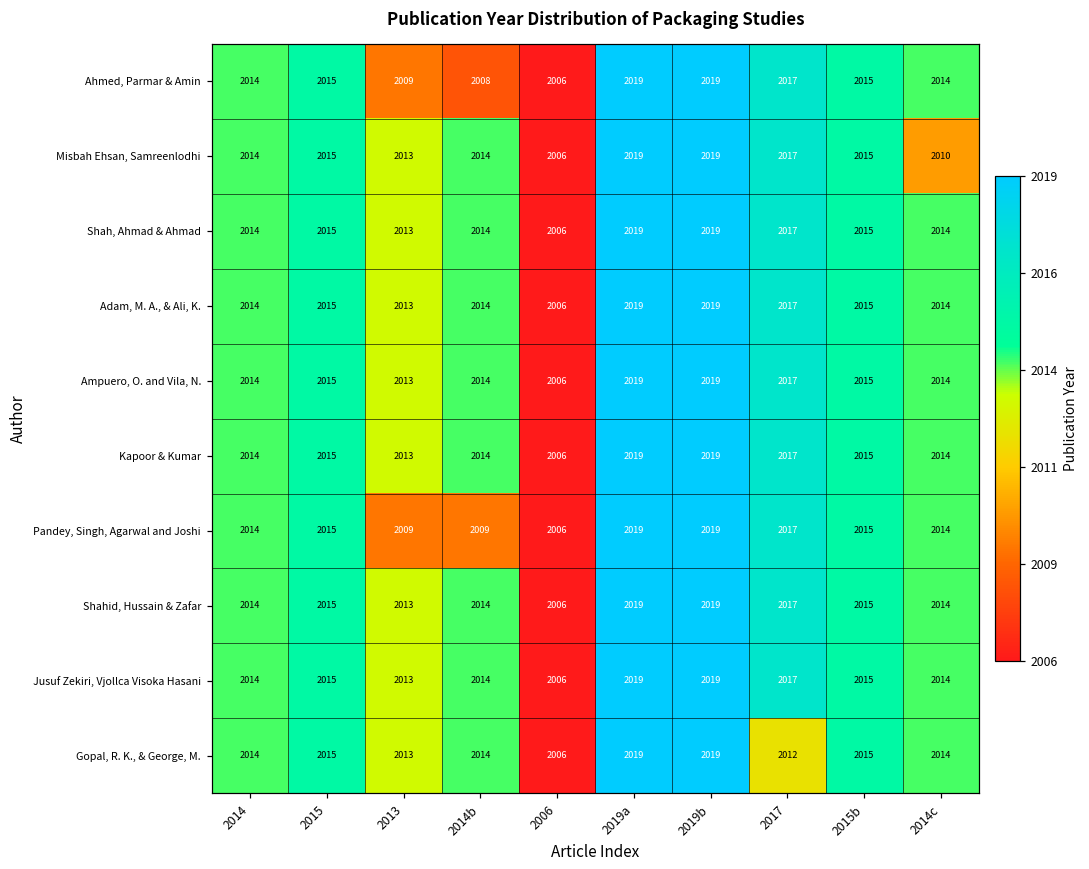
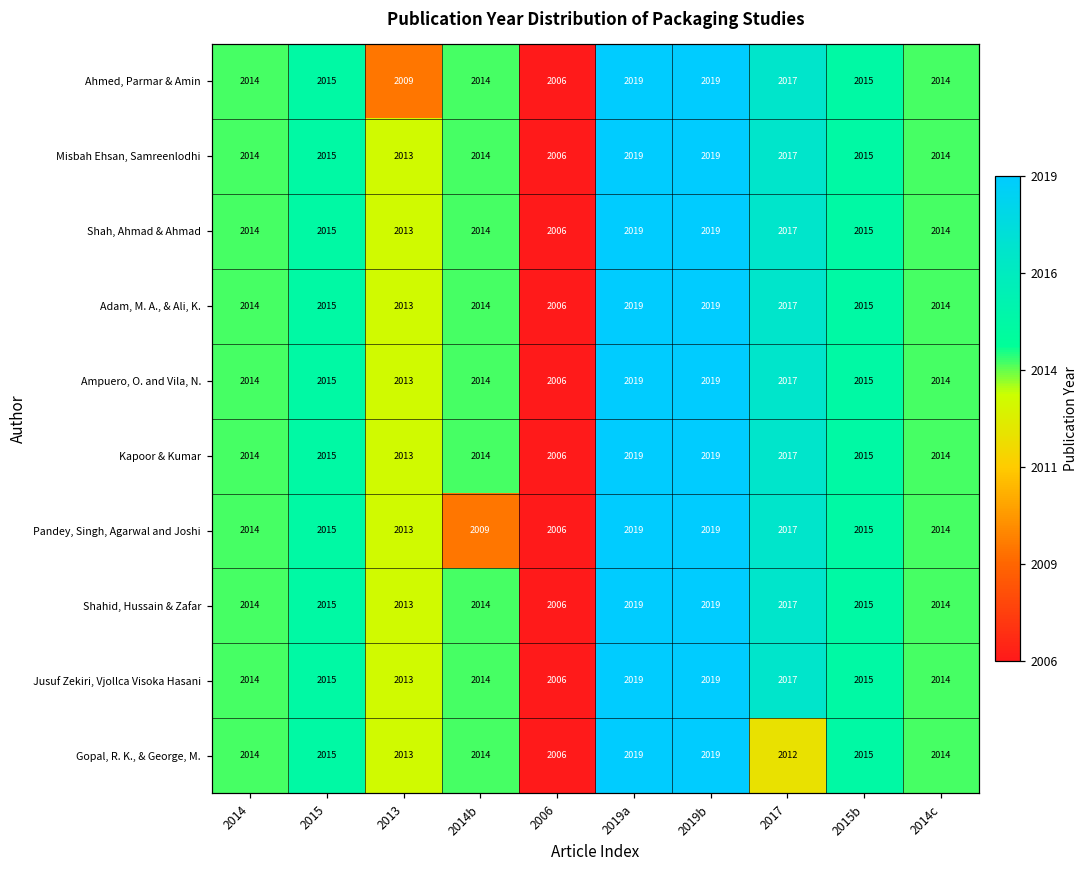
  {
    "Ahmed, Parmar & Amin": {
      "2014": 2014,
      "2015": 2015,
      "2013": 2009,
-     "2014b": 2008,
+     "2014b": 2014,
      "2006": 2006,
      "2019a": 2019,
      "2019b": 2019,
      "2017": 2017,
      "2015b": 2015,
      "2014c": 2014
    },
    "Misbah Ehsan, Samreenlodhi": {
      "2014": 2014,
      "2015": 2015,
      "2013": 2013,
      "2014b": 2014,
      "2006": 2006,
      "2019a": 2019,
      "2019b": 2019,
      "2017": 2017,
      "2015b": 2015,
-     "2014c": 2010
+     "2014c": 2014
    },
    "Shah, Ahmad & Ahmad": {
      "2014": 2014,
      "2015": 2015,
      "2013": 2013,
      "2014b": 2014,
      "2006": 2006,
      "2019a": 2019,
      "2019b": 2019,
      "2017": 2017,
      "2015b": 2015,
      "2014c": 2014
    },
    "Adam, M. A., & Ali, K.": {
      "2014": 2014,
      "2015": 2015,
      "2013": 2013,
      "2014b": 2014,
      "2006": 2006,
      "2019a": 2019,
      "2019b": 2019,
      "2017": 2017,
      "2015b": 2015,
      "2014c": 2014
    },
    "Ampuero, O. and Vila, N.": {
      "2014": 2014,
      "2015": 2015,
      "2013": 2013,
      "2014b": 2014,
      "2006": 2006,
      "2019a": 2019,
      "2019b": 2019,
      "2017": 2017,
      "2015b": 2015,
      "2014c": 2014
    },
    "Kapoor & Kumar": {
      "2014": 2014,
      "2015": 2015,
      "2013": 2013,
      "2014b": 2014,
      "2006": 2006,
      "2019a": 2019,
      "2019b": 2019,
      "2017": 2017,
      "2015b": 2015,
      "2014c": 2014
    },
    "Pandey, Singh, Agarwal and Joshi": {
      "2014": 2014,
      "2015": 2015,
-     "2013": 2009,
+     "2013": 2013,
      "2014b": 2009,
      "2006": 2006,
      "2019a": 2019,
      "2019b": 2019,
      "2017": 2017,
      "2015b": 2015,
      "2014c": 2014
    },
    "Shahid, Hussain & Zafar": {
      "2014": 2014,
      "2015": 2015,
      "2013": 2013,
      "2014b": 2014,
      "2006": 2006,
      "2019a": 2019,
      "2019b": 2019,
      "2017": 2017,
      "2015b": 2015,
      "2014c": 2014
    },
    "Jusuf Zekiri, Vjollca Visoka Hasani": {
      "2014": 2014,
      "2015": 2015,
      "2013": 2013,
      "2014b": 2014,
      "2006": 2006,
      "2019a": 2019,
      "2019b": 2019,
      "2017": 2017,
      "2015b": 2015,
      "2014c": 2014
    },
    "Gopal, R. K., & George, M.": {
      "2014": 2014,
      "2015": 2015,
      "2013": 2013,
      "2014b": 2014,
      "2006": 2006,
      "2019a": 2019,
      "2019b": 2019,
      "2017": 2012,
      "2015b": 2015,
      "2014c": 2014
    }
  }
